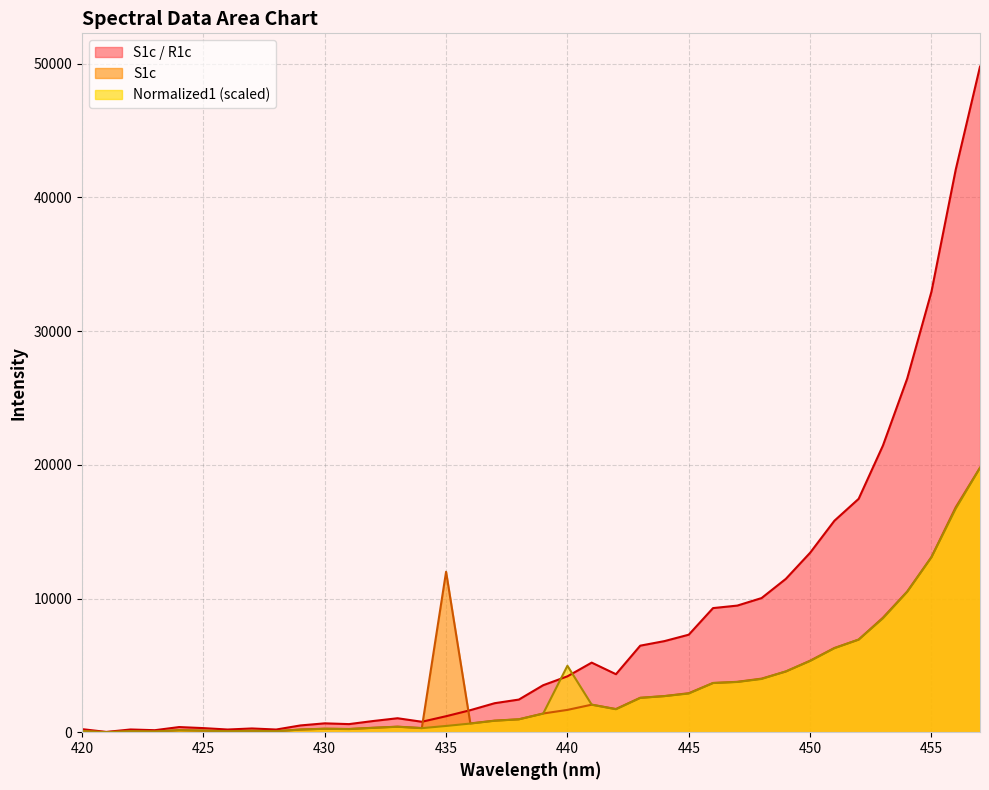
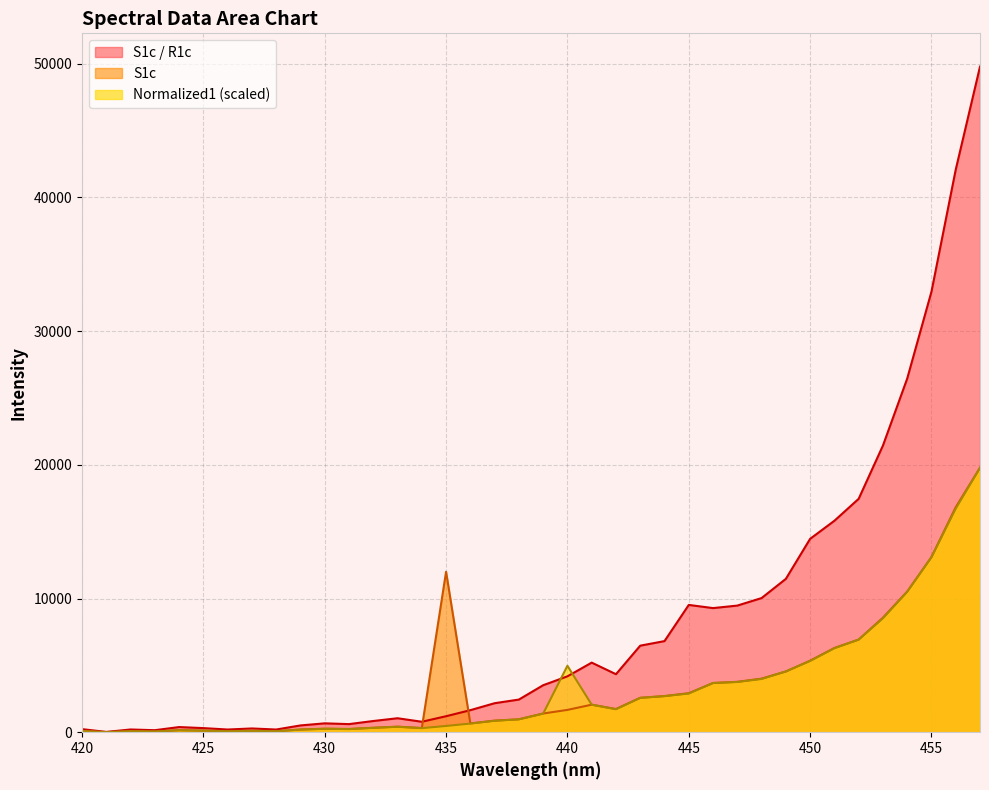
  {
    "S1c / R1c": {
      "430": 700,
      "435": 1200,
      "440": 4200,
-     "445": 7300,
-     "450": 13400,
+     "445": 9500,
+     "450": 14500,
      "455": 33000
    },
    "S1c": {
      "435": 12000,
      "440": 1700
    },
    "Normalized1 (scaled)": {
      "435": 500,
      "440": 5000
    }
  }
